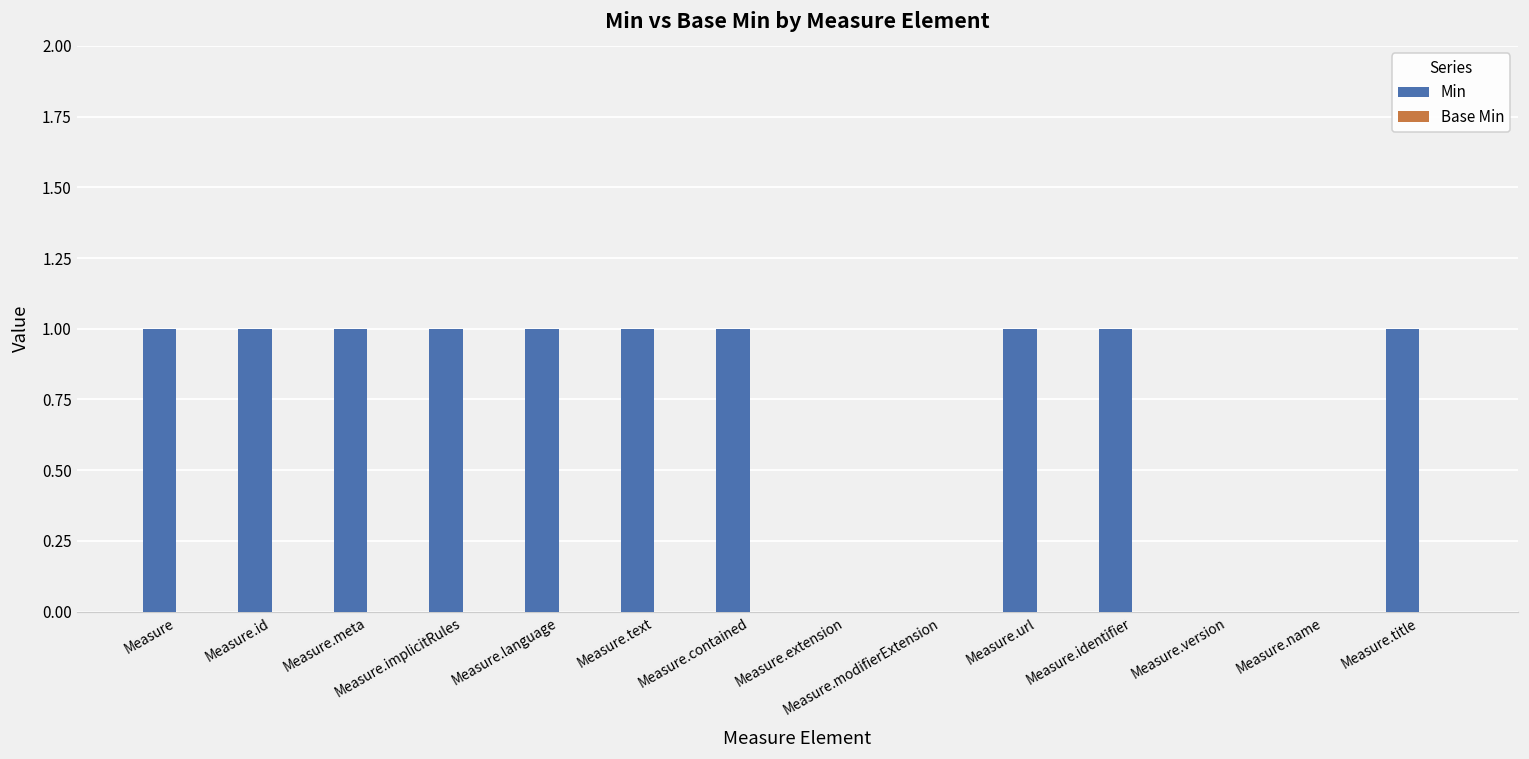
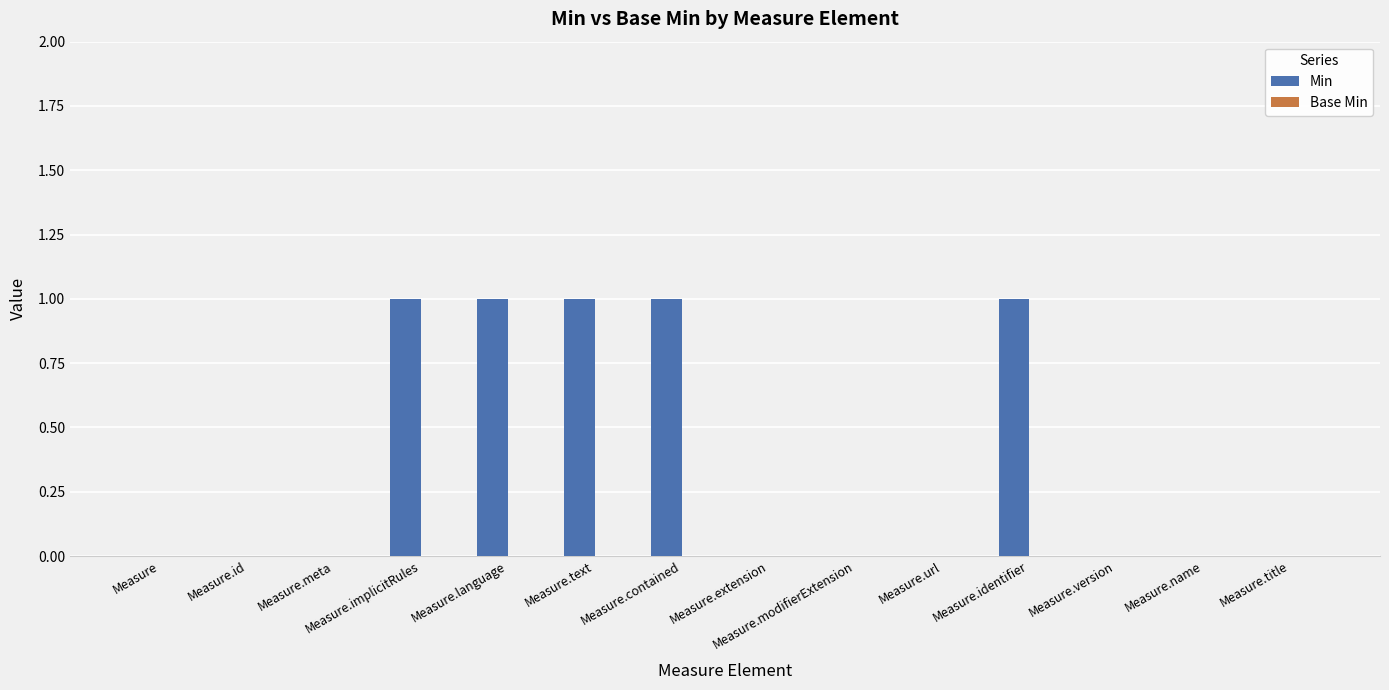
  {
    "Min": {
-     "Measure": 1,
-     "Measure.id": 1,
-     "Measure.meta": 1,
+     "Measure": 0,
+     "Measure.id": 0,
+     "Measure.meta": 0,
      "Measure.implicitRules": 1,
      "Measure.language": 1,
      "Measure.text": 1,
      "Measure.contained": 1,
      "Measure.extension": 0,
      "Measure.modifierExtension": 0,
-     "Measure.url": 1,
+     "Measure.url": 0,
      "Measure.identifier": 1,
      "Measure.version": 0,
      "Measure.name": 0,
-     "Measure.title": 1
+     "Measure.title": 0
    },
    "Base Min": {
      "Measure": 0,
      "Measure.id": 0,
      "Measure.meta": 0,
      "Measure.implicitRules": 0,
      "Measure.language": 0,
      "Measure.text": 0,
      "Measure.contained": 0,
      "Measure.extension": 0,
      "Measure.modifierExtension": 0,
      "Measure.url": 0,
      "Measure.identifier": 0,
      "Measure.version": 0,
      "Measure.name": 0,
      "Measure.title": 0
    }
  }
